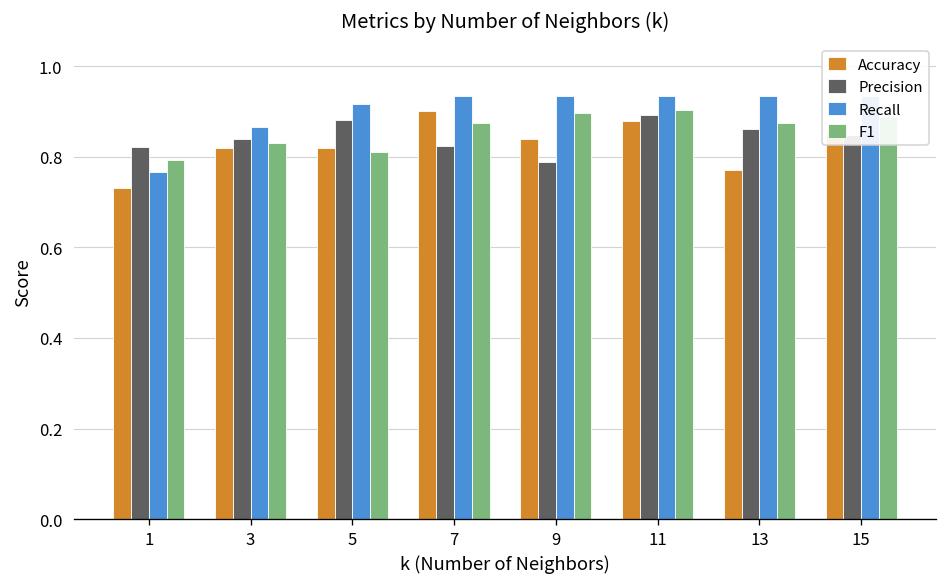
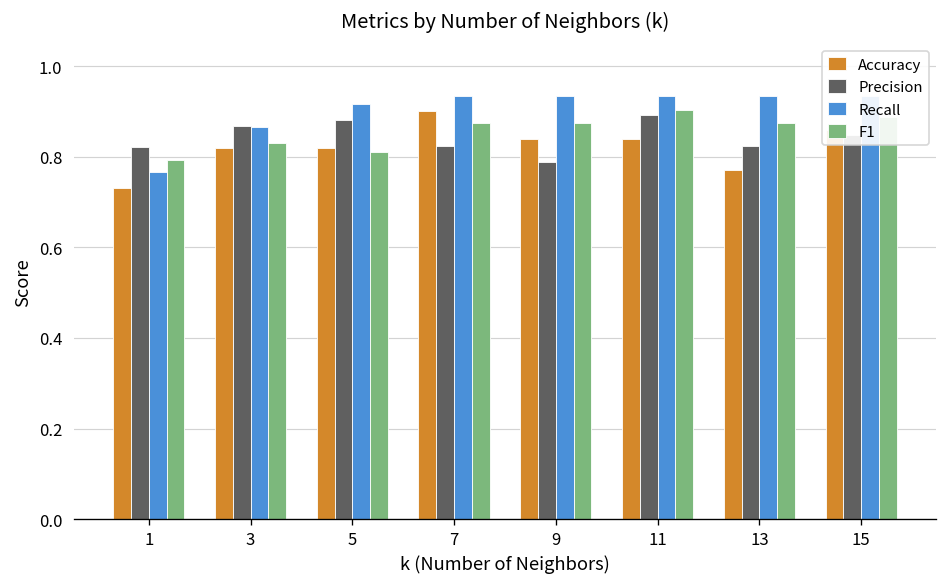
  {
    "Accuracy": {
      "1": 0.73,
      "3": 0.82,
      "5": 0.82,
      "7": 0.90,
      "9": 0.84,
-     "11": 0.88,
+     "11": 0.84,
      "13": 0.77
    },
    "Precision": {
      "1": 0.82,
-     "3": 0.84,
+     "3": 0.87,
      "5": 0.88,
      "7": 0.82,
      "9": 0.79,
      "11": 0.89,
-     "13": 0.86
+     "13": 0.82
    },
    "Recall": {
      "1": 0.77,
      "3": 0.87,
      "5": 0.92,
      "7": 0.93,
      "9": 0.93,
      "11": 0.93,
      "13": 0.93
    },
    "F1": {
      "1": 0.79,
      "3": 0.83,
      "5": 0.81,
      "7": 0.87,
-     "9": 0.90,
+     "9": 0.87,
      "11": 0.90,
      "13": 0.87
    }
  }
